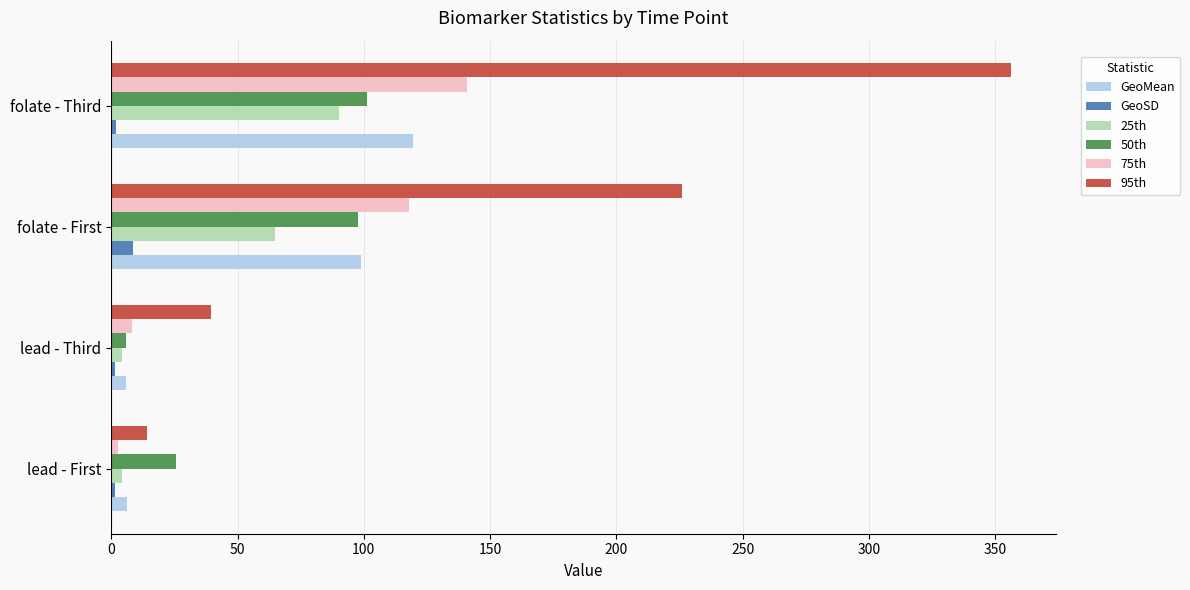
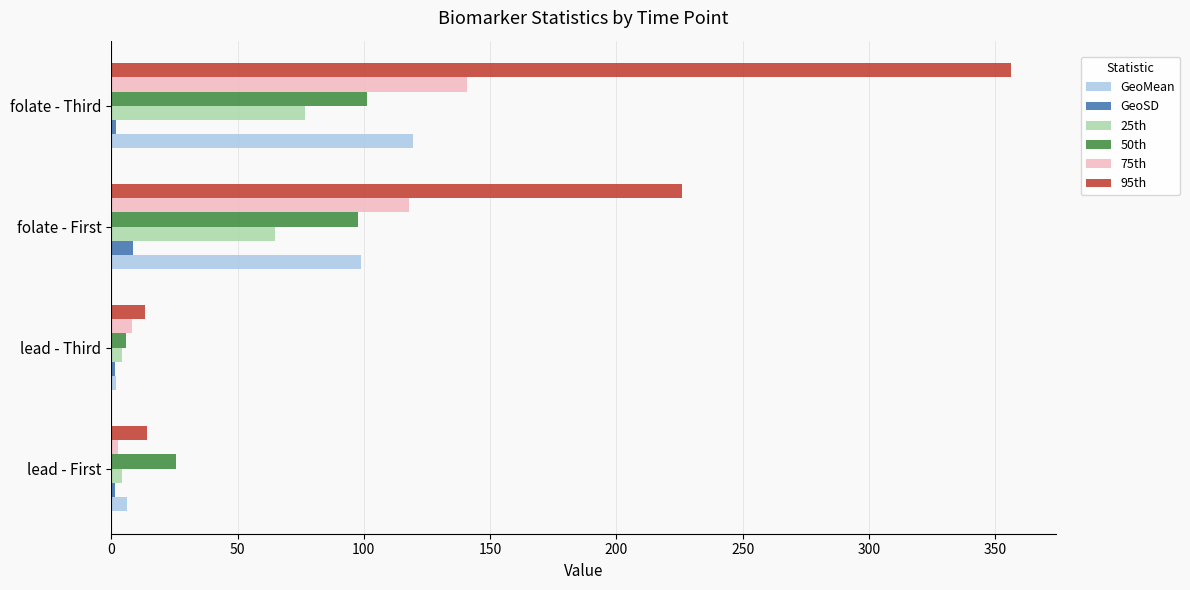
  {
    "GeoMean": {
      "folate - Third": 119,
      "folate - First": 99,
-     "lead - Third": 6,
+     "lead - Third": 2,
      "lead - First": 6
    },
    "GeoSD": {
      "folate - Third": 2,
      "folate - First": 9,
      "lead - Third": 2,
      "lead - First": 2
    },
    "25th": {
-     "folate - Third": 90,
+     "folate - Third": 77,
      "folate - First": 65,
      "lead - Third": 4,
      "lead - First": 4
    },
    "50th": {
      "folate - Third": 101,
      "folate - First": 98,
      "lead - Third": 6,
      "lead - First": 26
    },
    "75th": {
      "folate - Third": 141,
      "folate - First": 118,
      "lead - Third": 8,
      "lead - First": 3
    },
    "95th": {
      "folate - Third": 356,
      "folate - First": 226,
-     "lead - Third": 40,
+     "lead - Third": 13,
      "lead - First": 14
    }
  }
